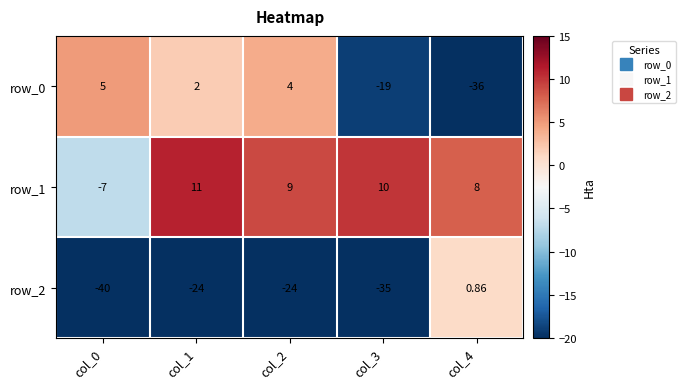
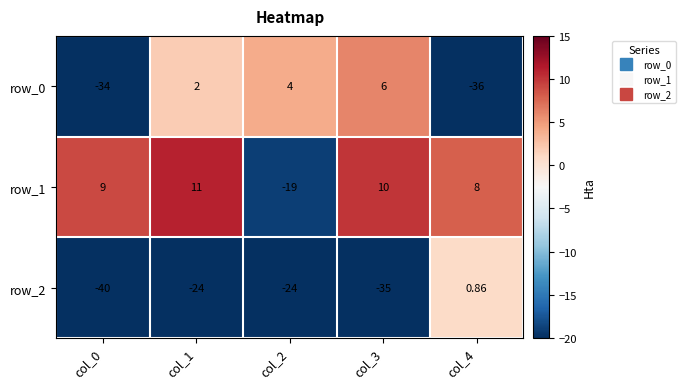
  {
    "row_0": {
-     "col_0": 5,
+     "col_0": -34,
      "col_1": 2,
      "col_2": 4,
-     "col_3": -19,
+     "col_3": 6,
      "col_4": -36
    },
    "row_1": {
-     "col_0": -7,
+     "col_0": 9,
      "col_1": 11,
-     "col_2": 9,
+     "col_2": -19,
      "col_3": 10,
      "col_4": 8
    },
    "row_2": {
      "col_0": -40,
      "col_1": -24,
      "col_2": -24,
      "col_3": -35,
      "col_4": 0.86
    }
  }
